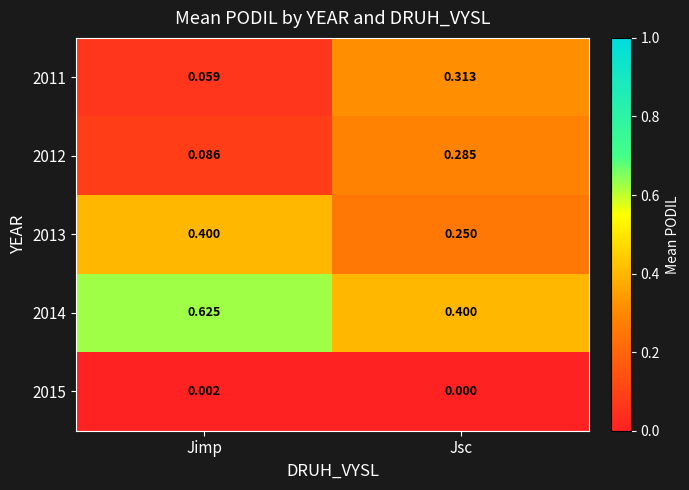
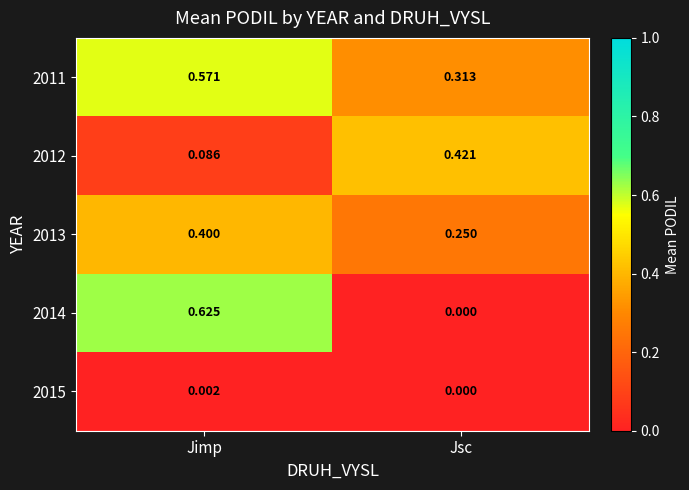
  {
    "2011": {
-     "Jimp": 0.059,
+     "Jimp": 0.571,
      "Jsc": 0.313
    },
    "2012": {
      "Jimp": 0.086,
-     "Jsc": 0.285
+     "Jsc": 0.421
    },
    "2013": {
      "Jimp": 0.400,
      "Jsc": 0.250
    },
    "2014": {
      "Jimp": 0.625,
-     "Jsc": 0.400
+     "Jsc": 0.000
    },
    "2015": {
      "Jimp": 0.002,
      "Jsc": 0.000
    }
  }
